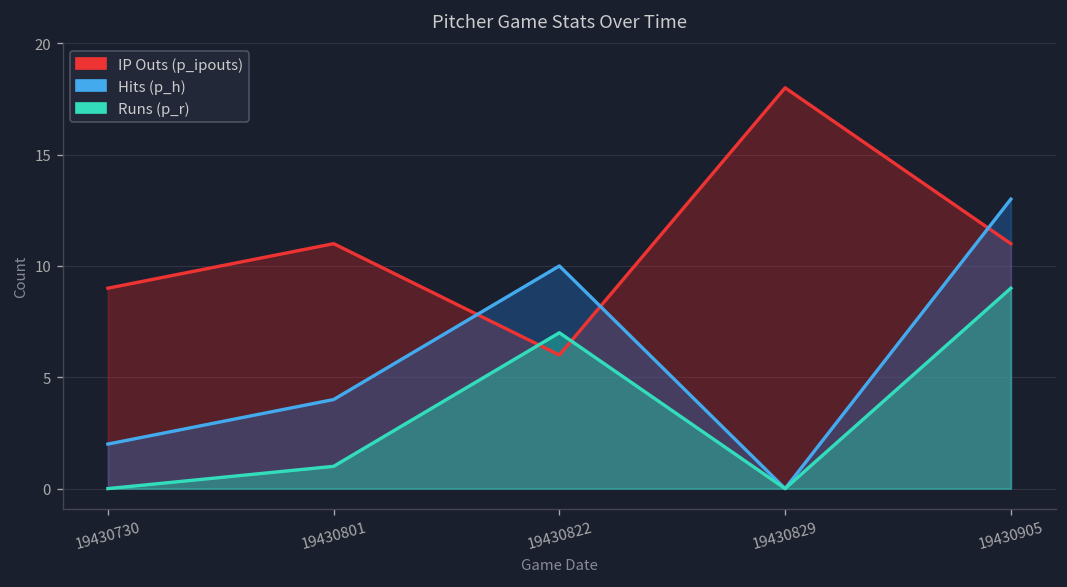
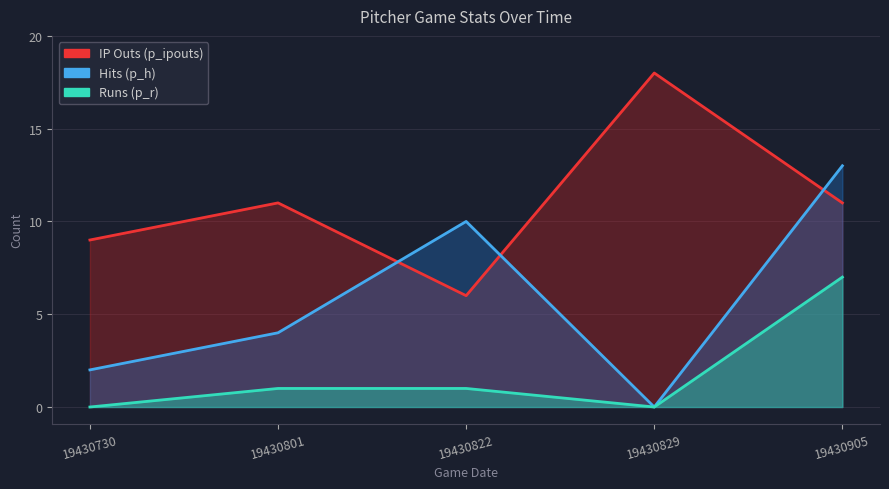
  {
    "Runs (p_r)": {
      "19430730": 0,
      "19430801": 1,
-     "19430822": 7,
-     "19430905": 9
+     "19430822": 1,
+     "19430905": 7
    }
  }
